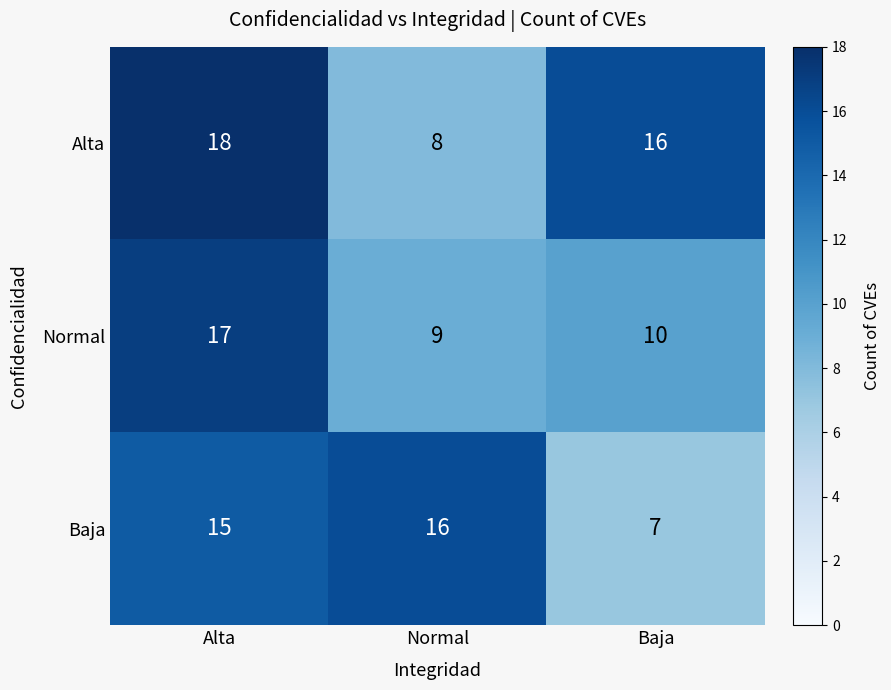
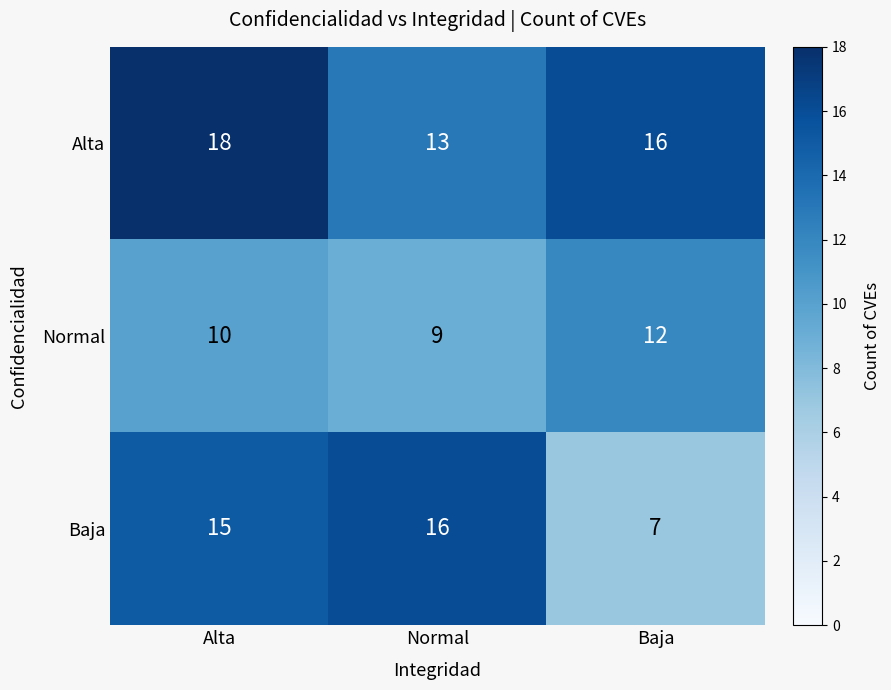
  {
    "Alta": {
      "Alta": 18,
-     "Normal": 8,
+     "Normal": 13,
      "Baja": 16
    },
    "Normal": {
-     "Alta": 17,
+     "Alta": 10,
      "Normal": 9,
-     "Baja": 10
+     "Baja": 12
    },
    "Baja": {
      "Alta": 15,
      "Normal": 16,
      "Baja": 7
    }
  }
